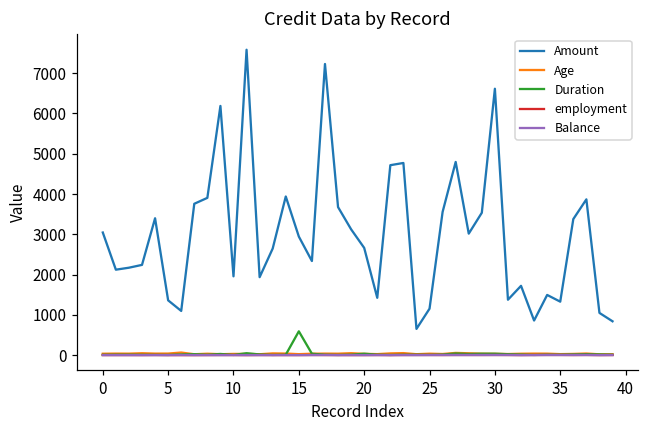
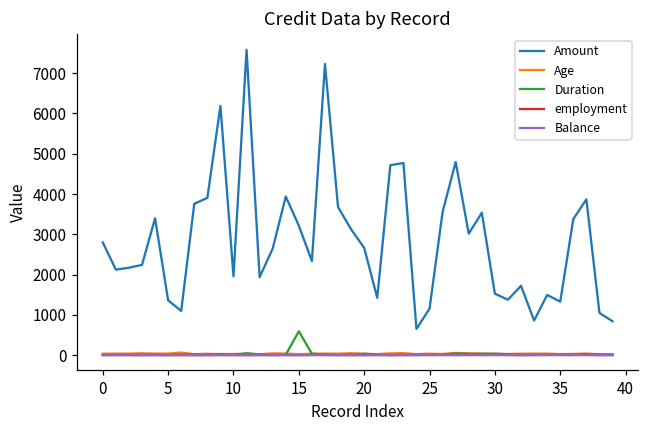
  {
    "Amount": {
-     "0": 3000,
+     "0": 2800,
      "5": 1400,
      "10": 2000,
-     "15": 2900,
+     "15": 3200,
      "20": 2700,
      "25": 1200,
-     "30": 6600,
+     "30": 1500,
      "35": 1300
    },
    "Duration": {
      "15": 600
    }
  }
